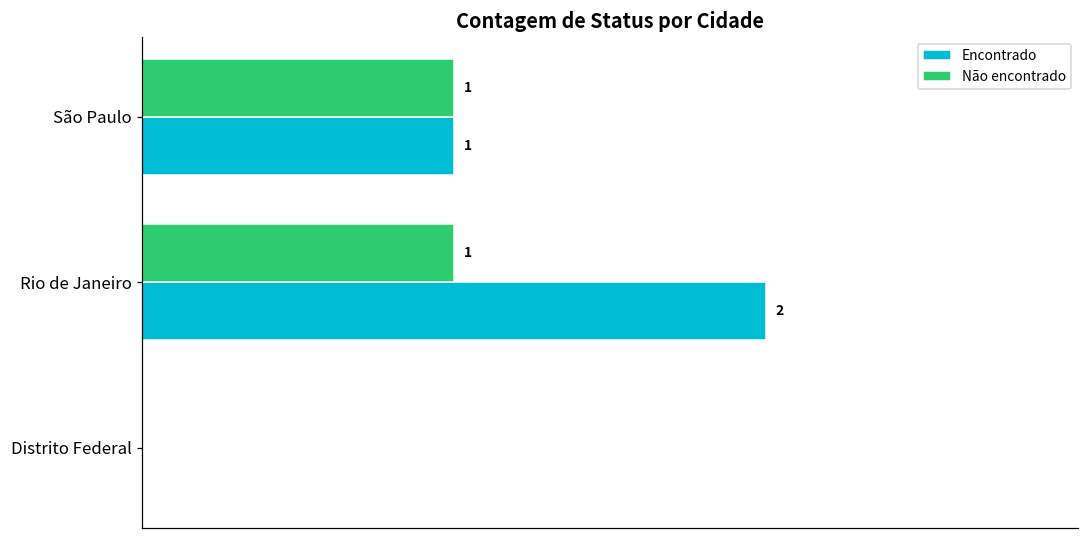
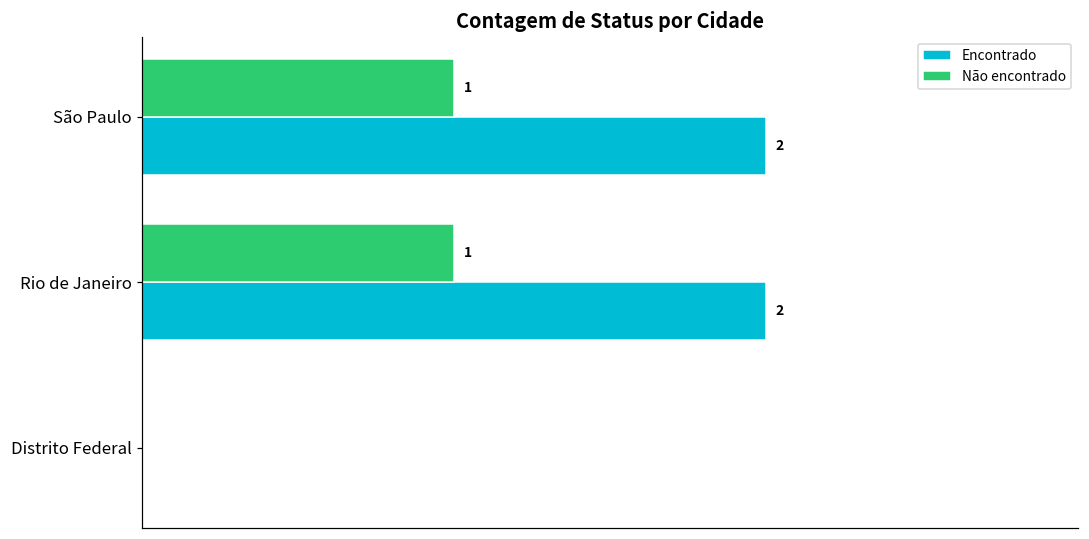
  {
    "Encontrado": {
-     "São Paulo": 1,
+     "São Paulo": 2,
      "Rio de Janeiro": 2
    },
    "Não encontrado": {
      "São Paulo": 1,
      "Rio de Janeiro": 1
    }
  }
